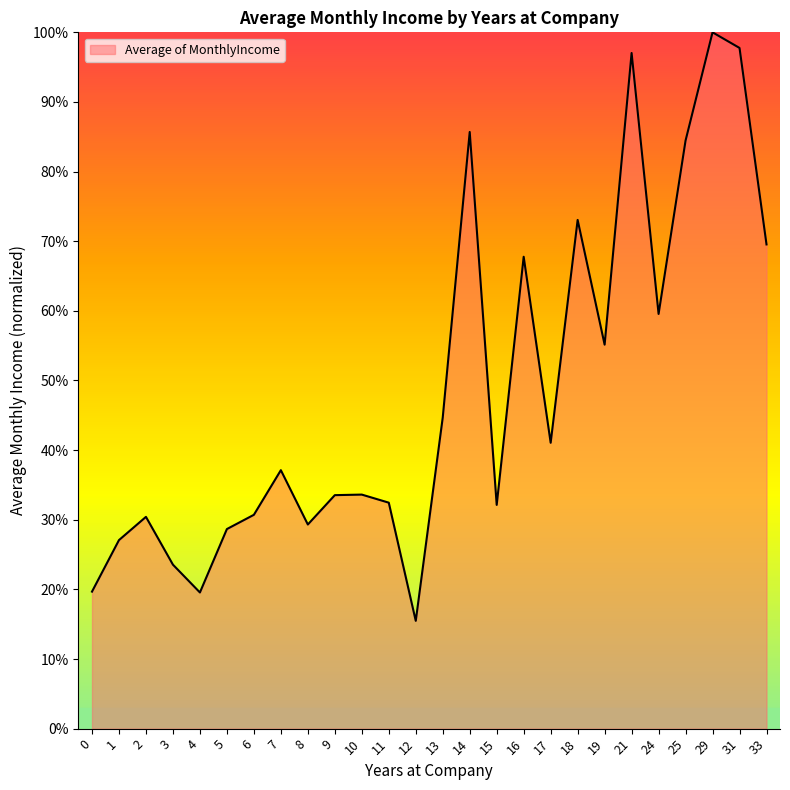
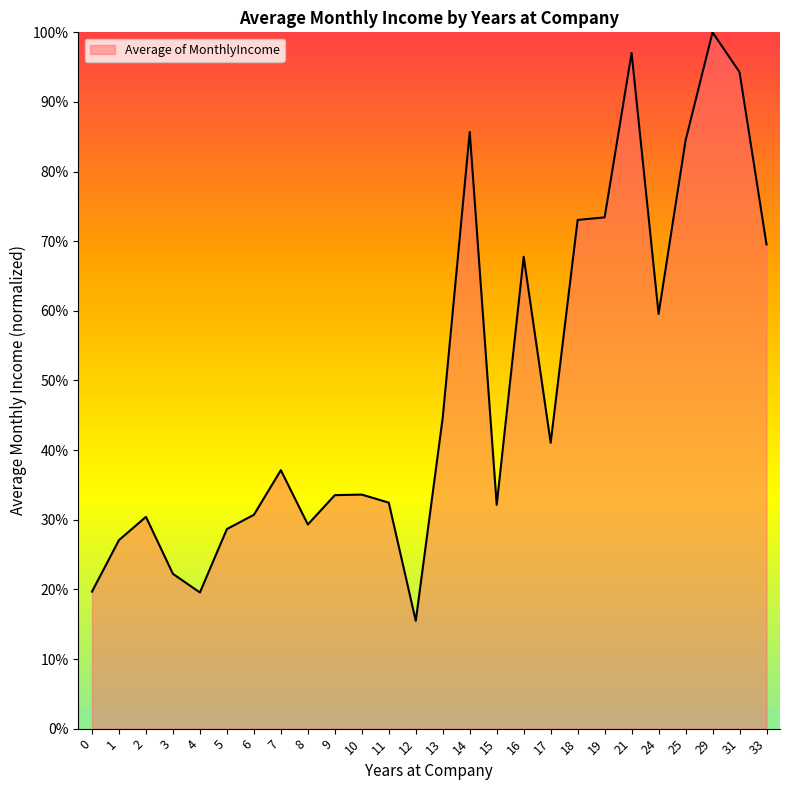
  {
    "0": "20%",
    "1": "27%",
    "2": "30%",
-   "3": "24%",
+   "3": "22%",
    "4": "20%",
    "5": "29%",
    "6": "31%",
    "7": "37%",
    "8": "29%",
    "9": "34%",
    "10": "34%",
    "11": "32%",
    "12": "15%",
    "13": "45%",
    "14": "86%",
    "15": "32%",
    "16": "68%",
    "17": "41%",
    "18": "73%",
-   "19": "55%",
+   "19": "73%",
    "21": "97%",
    "24": "60%",
    "25": "84%",
    "29": "100%",
-   "31": "98%",
+   "31": "94%",
    "33": "70%"
  }
